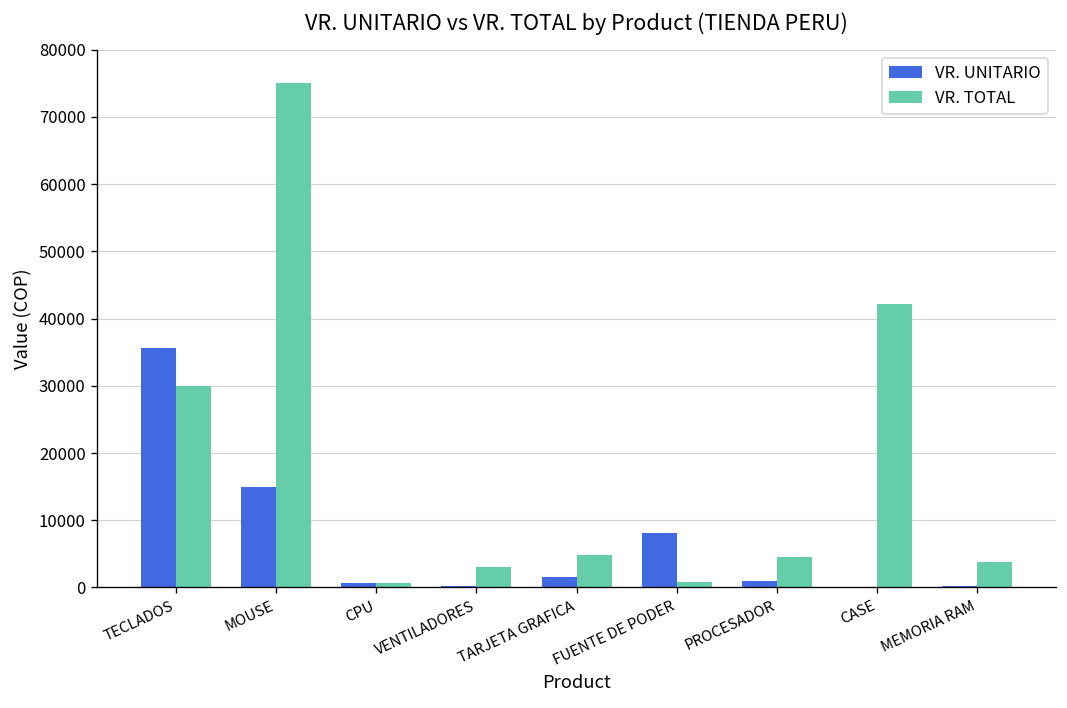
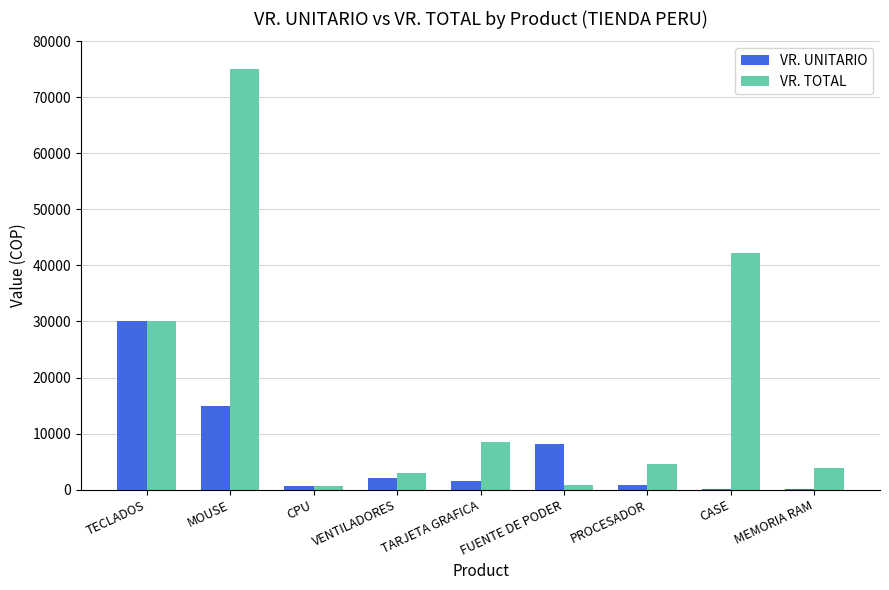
  {
    "VR. UNITARIO": {
-     "TECLADOS": 36000,
+     "TECLADOS": 30000,
      "MOUSE": 15000,
      "CPU": 1000,
-     "VENTILADORES": 0,
+     "VENTILADORES": 2000,
      "TARJETA GRAFICA": 2000,
      "FUENTE DE PODER": 8000,
      "PROCESADOR": 1000
    },
    "VR. TOTAL": {
      "TECLADOS": 30000,
      "MOUSE": 75000,
      "CPU": 1000,
      "VENTILADORES": 3000,
-     "TARJETA GRAFICA": 5000,
+     "TARJETA GRAFICA": 9000,
      "FUENTE DE PODER": 1000,
      "PROCESADOR": 5000,
      "CASE": 42000,
      "MEMORIA RAM": 4000
    }
  }
